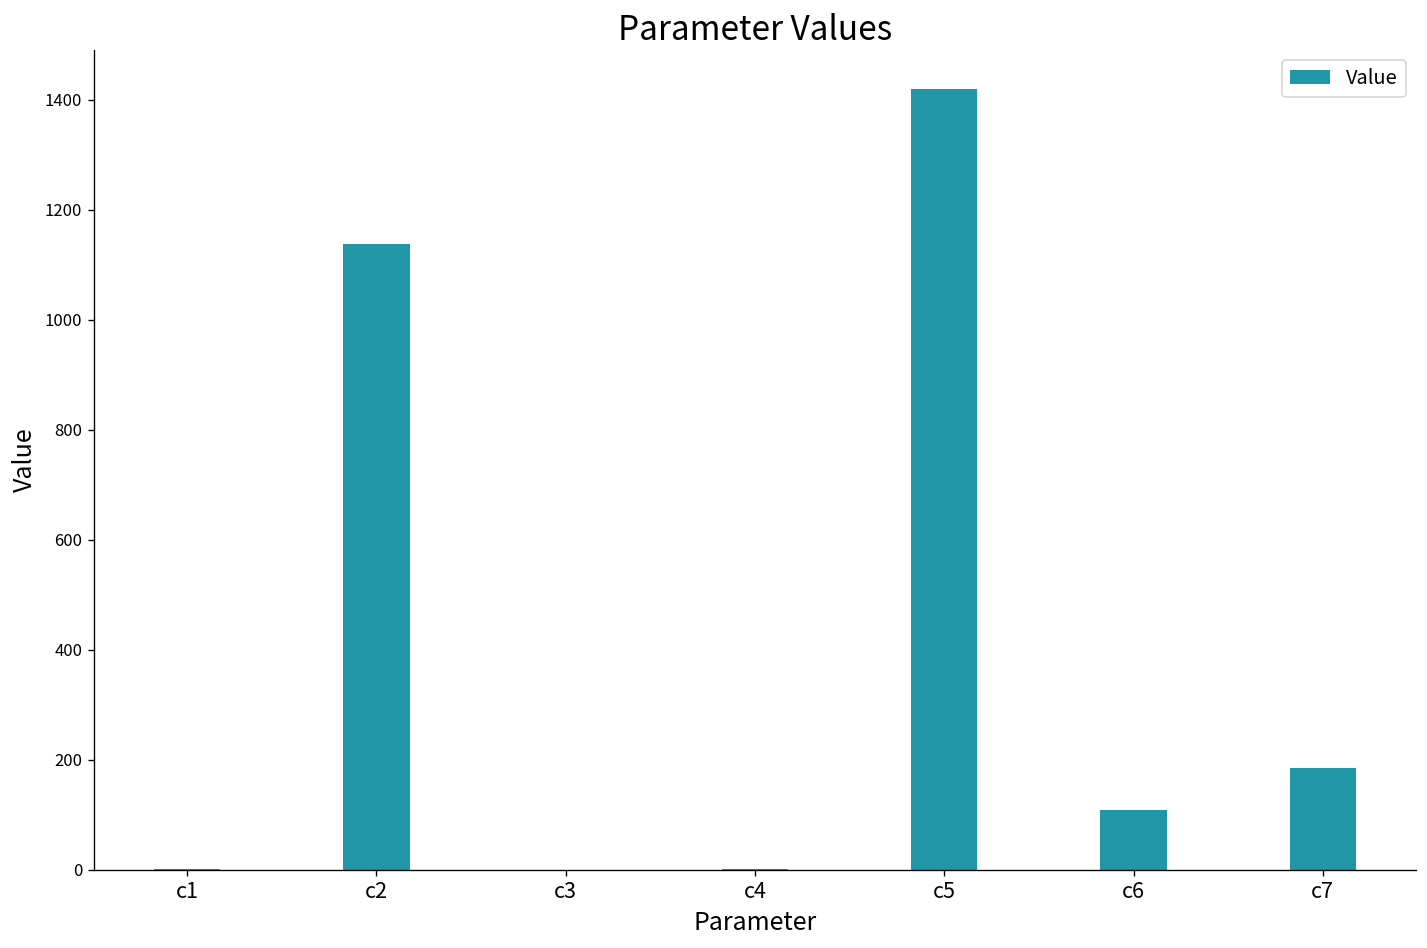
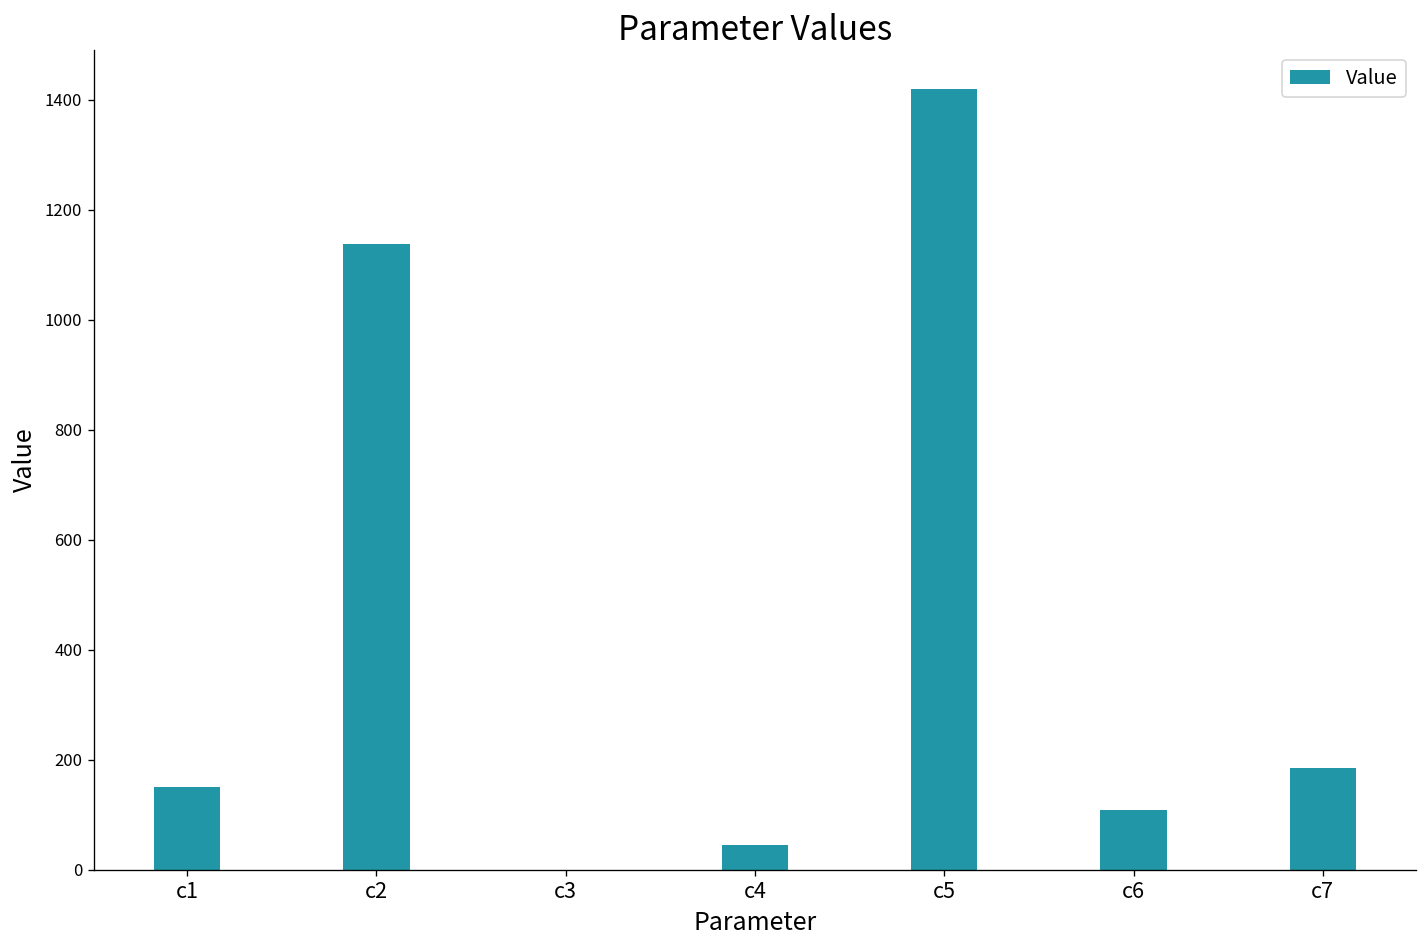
  {
-   "c1": 0,
+   "c1": 150,
    "c2": 1140,
-   "c4": 0,
+   "c4": 40,
    "c5": 1420,
    "c6": 110,
    "c7": 190
  }
